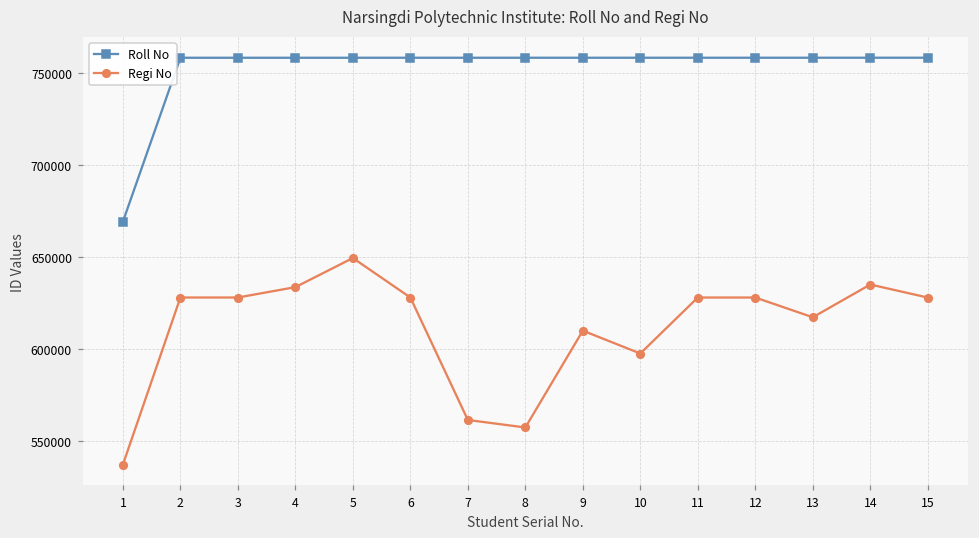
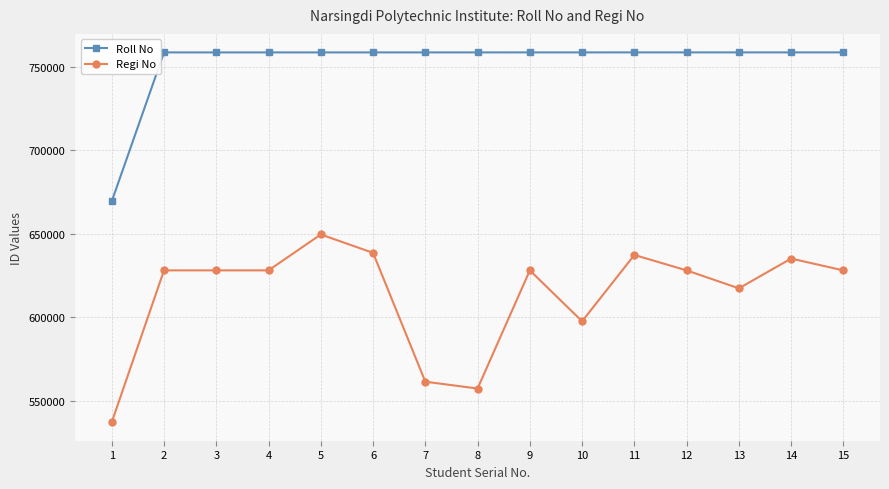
  {
    "Roll No": {
      "1": 669000,
      "2": 759000,
      "3": 759000,
      "4": 759000,
      "5": 759000,
      "6": 759000,
      "7": 759000,
      "8": 759000,
      "9": 759000,
      "10": 759000,
      "11": 759000,
      "12": 759000,
      "13": 759000,
      "14": 759000,
      "15": 759000
    },
    "Regi No": {
      "1": 537000,
      "2": 628000,
      "3": 628000,
-     "4": 634000,
+     "4": 628000,
      "5": 650000,
-     "6": 628000,
+     "6": 639000,
      "7": 561000,
      "8": 557000,
-     "9": 610000,
+     "9": 628000,
      "10": 598000,
-     "11": 628000,
+     "11": 637000,
      "12": 628000,
      "13": 617000,
      "14": 635000,
      "15": 628000
    }
  }
